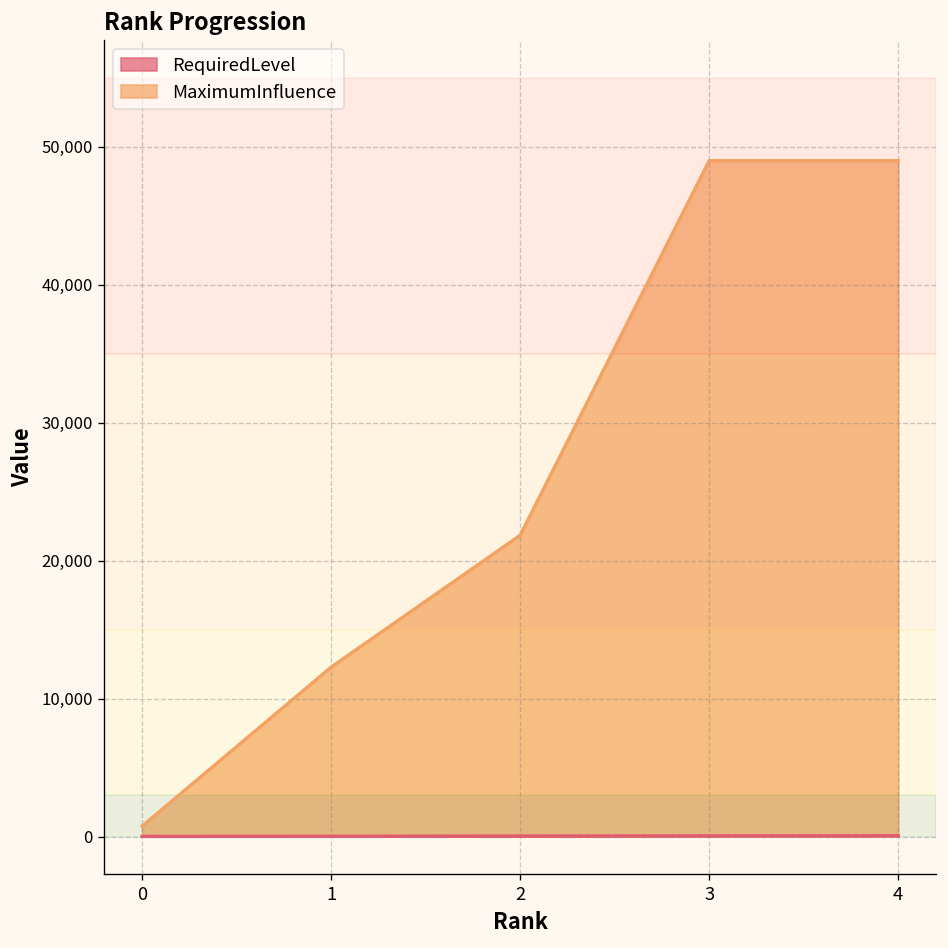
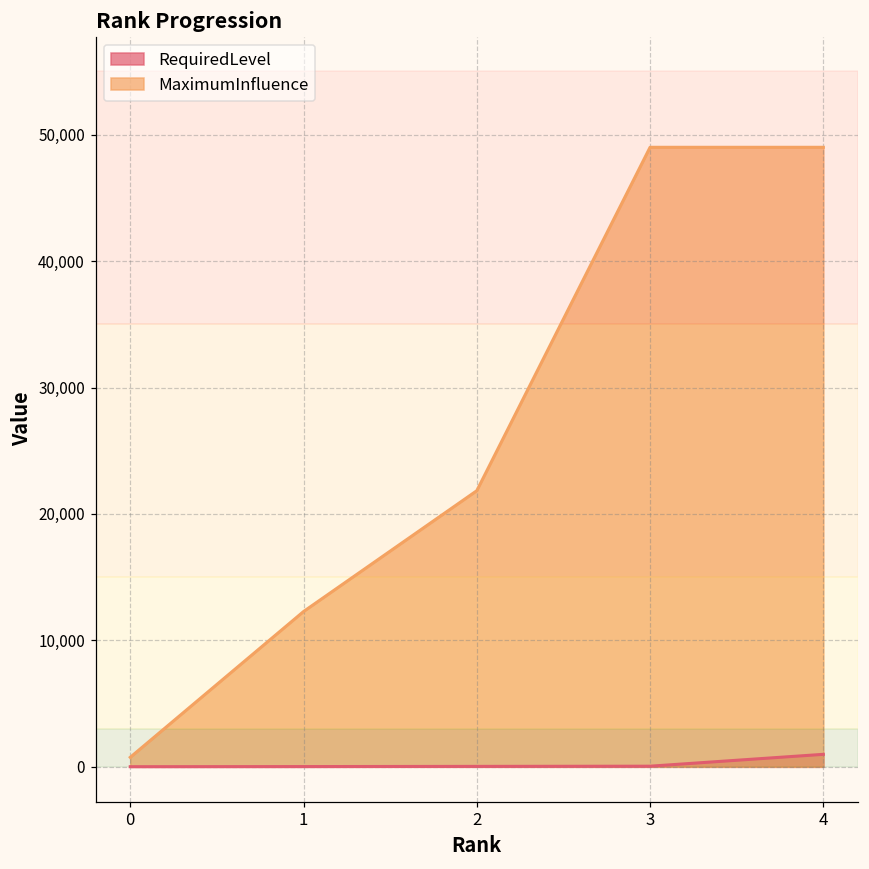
  {
    "RequiredLevel": {
      "0": "0",
      "1": "0",
      "2": "0",
      "3": "100",
-     "4": "100"
+     "4": "1,000"
    },
    "MaximumInfluence": {
      "0": "800",
      "1": "12,300",
      "2": "21,800",
      "3": "49,000",
      "4": "49,000"
    }
  }
